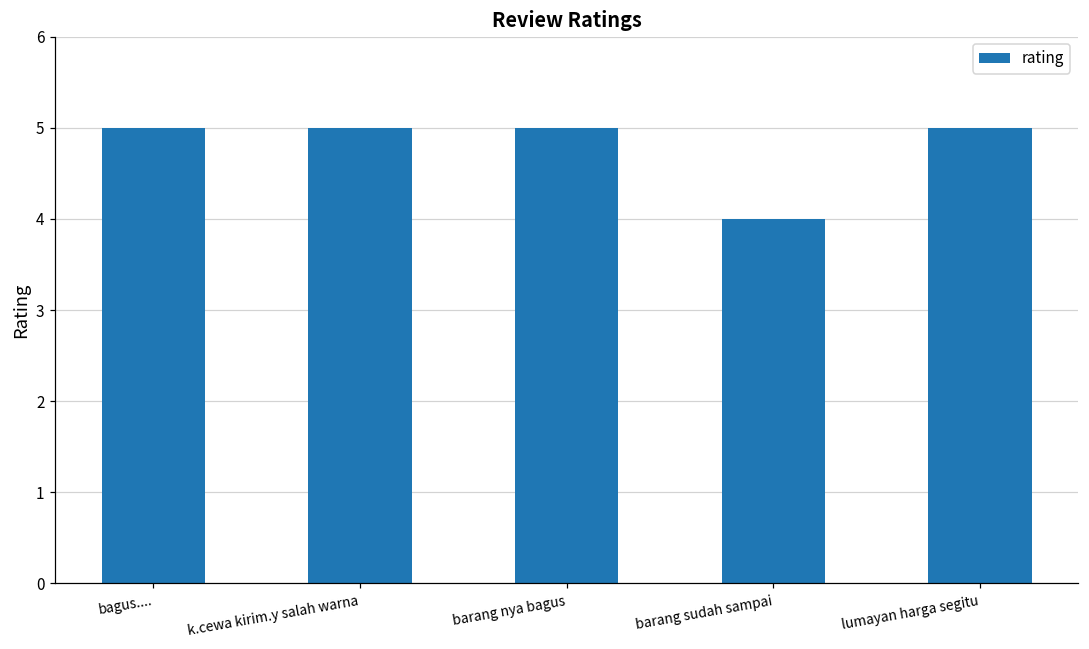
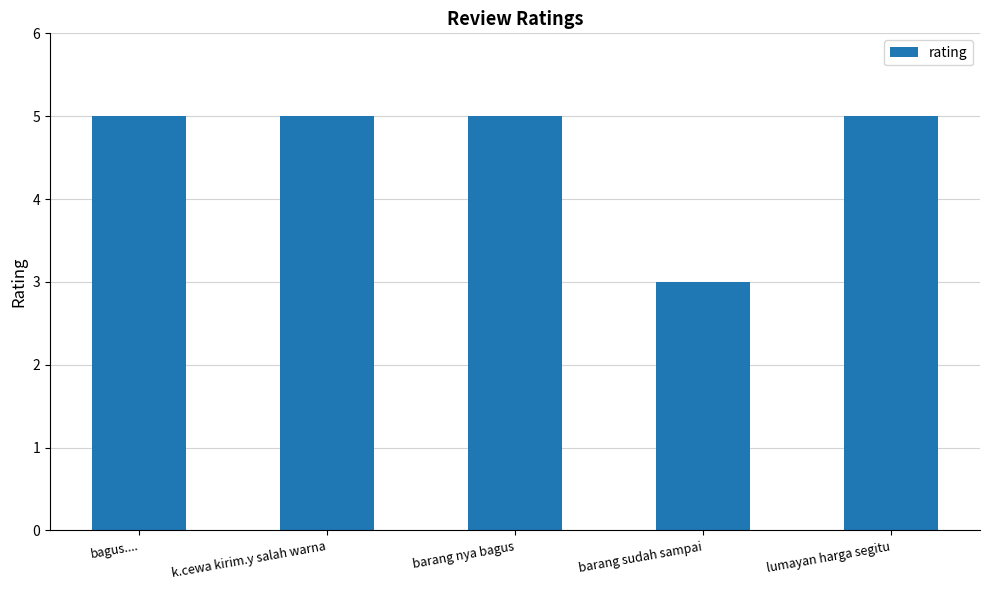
  {
    "bagus....": 5,
    "k.cewa kirim.y salah warna": 5,
    "barang nya bagus": 5,
-   "barang sudah sampai": 4,
+   "barang sudah sampai": 3,
    "lumayan harga segitu": 5
  }
